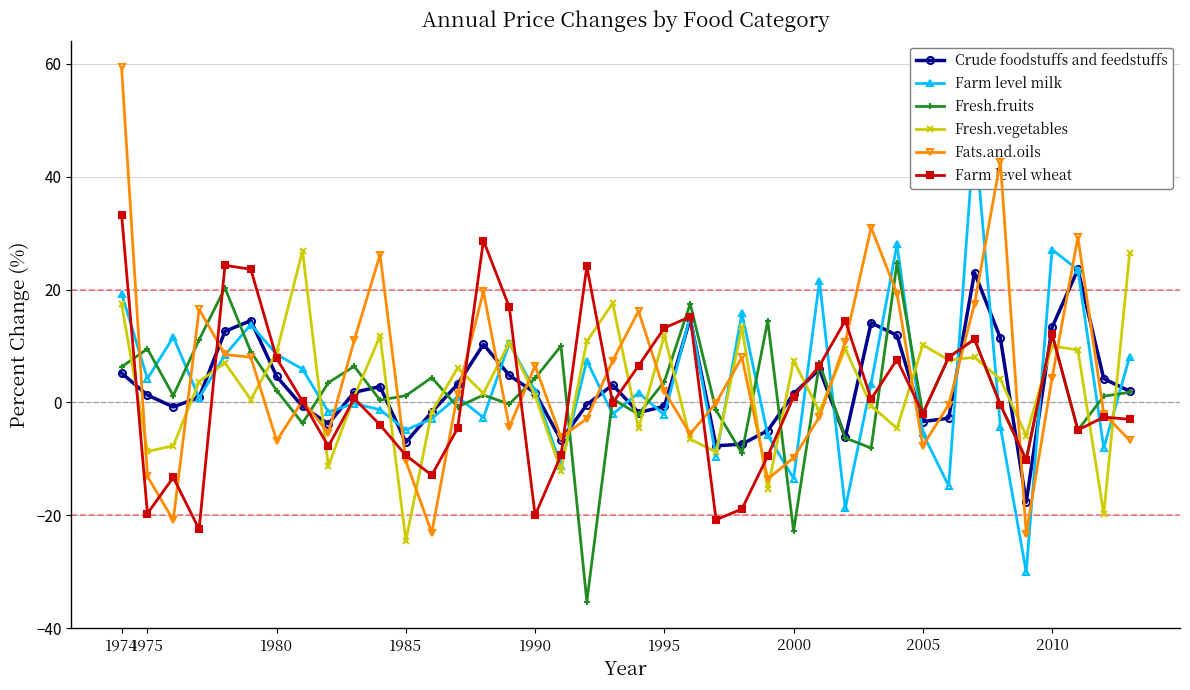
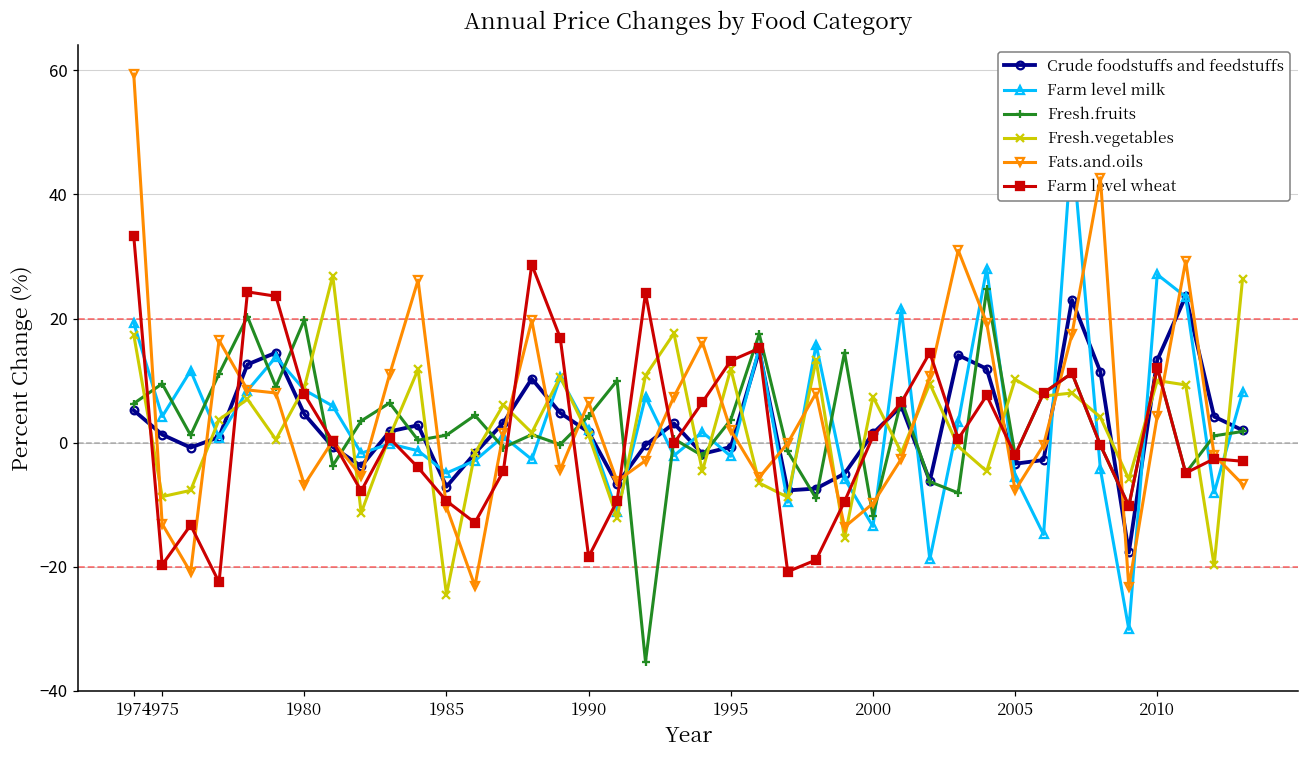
  {
    "Crude foodstuffs and feedstuffs": {
      "1980": 5,
      "1985": -7,
      "1995": -1,
      "2000": 2,
      "2005": -3,
      "2010": 13
    },
    "Farm level milk": {
      "1985": -5,
      "1995": -2,
      "2000": -14,
      "2005": -6,
      "2010": 27
    },
    "Fresh.fruits": {
-     "1980": 2,
+     "1980": 20,
      "1985": 1,
      "1990": 4,
      "1995": 4,
-     "2000": -23
+     "2000": -12
    },
    "Fresh.vegetables": {
      "1985": -25,
      "1990": 1,
      "1995": 12,
      "2000": 7,
      "2005": 10,
      "2010": 10
    },
    "Fats.and.oils": {
      "1980": -7,
      "1985": -10,
      "1990": 7,
      "1995": 2,
      "2000": -10,
      "2005": -8,
      "2010": 4
    },
    "Farm level wheat": {
      "1980": 8,
      "1985": -9,
-     "1990": -20,
+     "1990": -18,
      "1995": 13,
      "2000": 1
    }
  }
